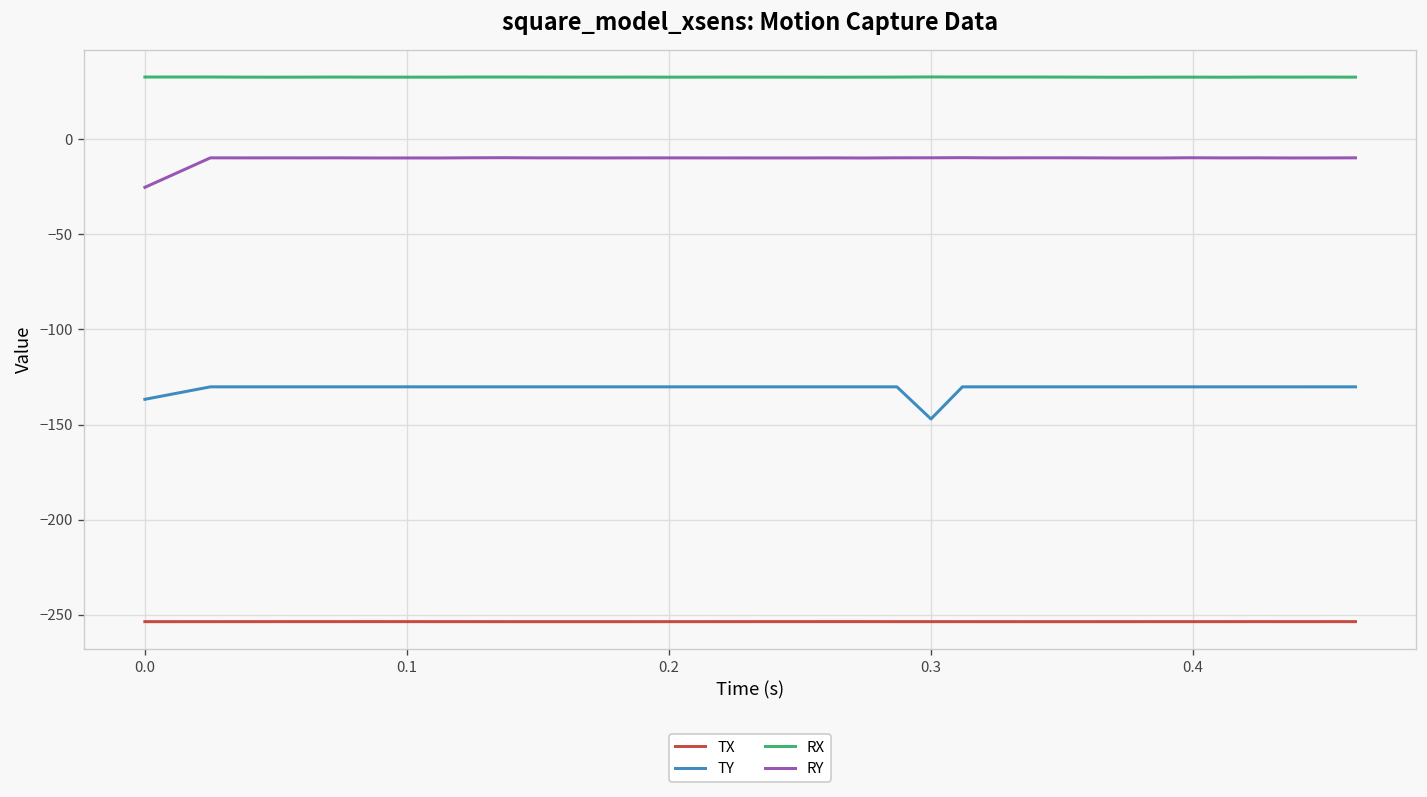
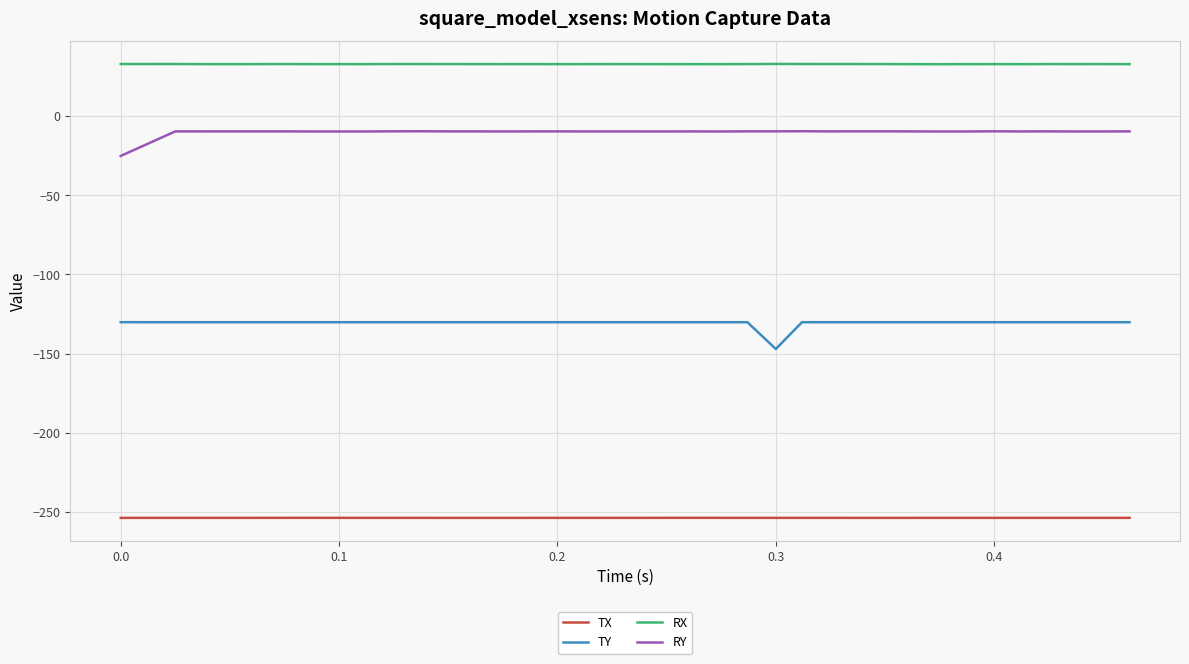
  {
    "TX": {
      "0.0": -254,
      "0.3": -254
    },
    "TY": {
-     "0.0": -137,
+     "0.0": -130,
      "0.3": -147
    },
    "RX": {
      "0.0": 33,
      "0.3": 33
    },
    "RY": {
      "0.0": -25,
      "0.3": -10
    }
  }
